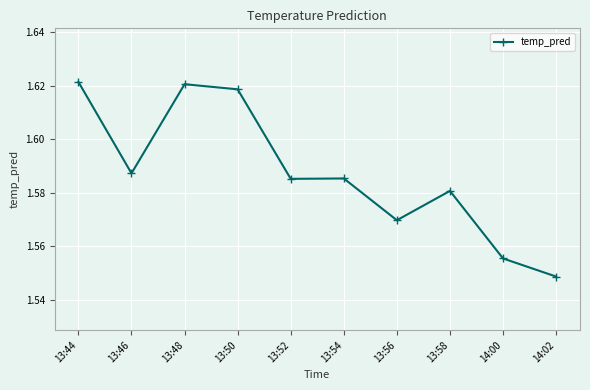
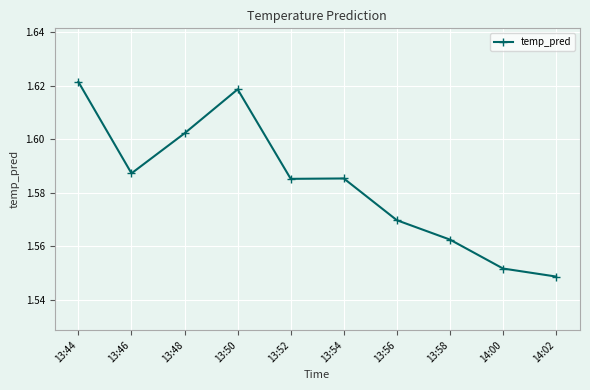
  {
    "13:44": 1.621,
    "13:46": 1.587,
-   "13:48": 1.621,
+   "13:48": 1.602,
    "13:50": 1.619,
    "13:52": 1.585,
    "13:54": 1.585,
    "13:56": 1.570,
-   "13:58": 1.581,
-   "14:00": 1.555,
+   "13:58": 1.563,
+   "14:00": 1.552,
    "14:02": 1.549
  }
